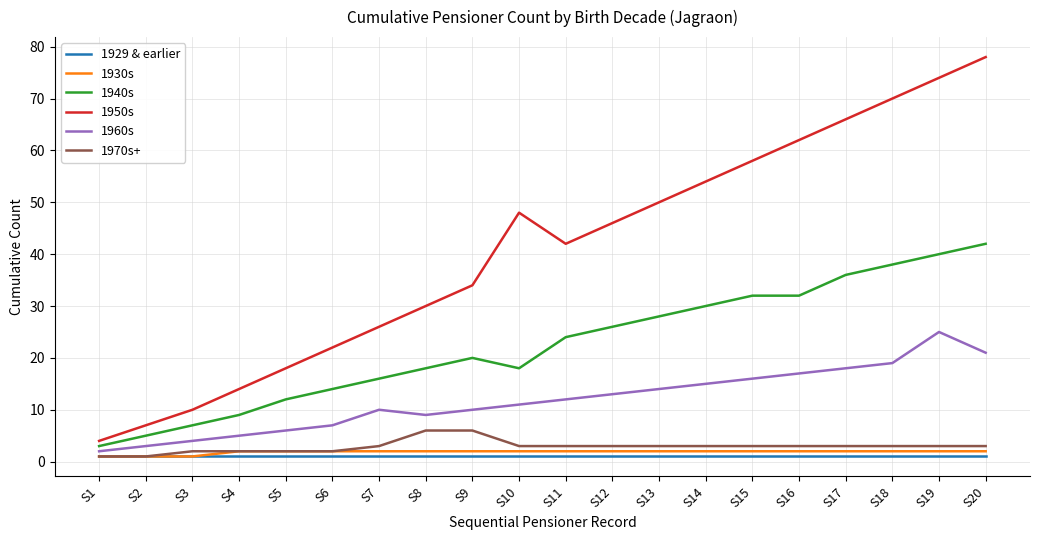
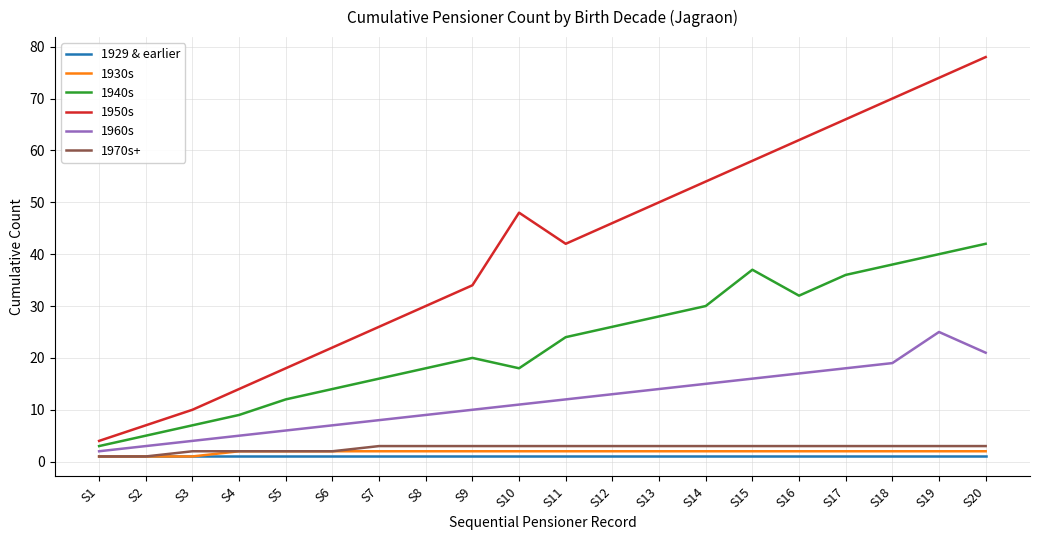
  {
    "1929 & earlier": {
      "S4": 1,
      "S5": 1,
      "S6": 1,
      "S7": 1,
      "S8": 1,
      "S9": 1,
      "S10": 1,
      "S11": 1,
      "S12": 1,
      "S13": 1,
      "S14": 1,
      "S15": 1,
      "S16": 1,
      "S17": 1,
      "S18": 1,
      "S19": 1,
      "S20": 1
    },
    "1930s": {
      "S7": 2,
      "S8": 2,
      "S9": 2,
      "S10": 2,
      "S11": 2,
      "S12": 2,
      "S13": 2,
      "S14": 2,
      "S15": 2,
      "S16": 2,
      "S17": 2,
      "S18": 2,
      "S19": 2,
      "S20": 2
    },
    "1940s": {
      "S1": 3,
      "S2": 5,
      "S3": 7,
      "S4": 9,
      "S5": 12,
      "S6": 14,
      "S7": 16,
      "S8": 18,
      "S9": 20,
      "S10": 18,
      "S11": 24,
      "S12": 26,
      "S13": 28,
      "S14": 30,
-     "S15": 32,
+     "S15": 37,
      "S16": 32,
      "S17": 36,
      "S18": 38,
      "S19": 40,
      "S20": 42
    },
    "1950s": {
      "S1": 4,
      "S2": 7,
      "S3": 10,
      "S4": 14,
      "S5": 18,
      "S6": 22,
      "S7": 26,
      "S8": 30,
      "S9": 34,
      "S10": 48,
      "S11": 42,
      "S12": 46,
      "S13": 50,
      "S14": 54,
      "S15": 58,
      "S16": 62,
      "S17": 66,
      "S18": 70,
      "S19": 74,
      "S20": 78
    },
    "1960s": {
      "S1": 2,
      "S2": 3,
      "S3": 4,
      "S4": 5,
      "S5": 6,
      "S6": 7,
-     "S7": 10,
+     "S7": 8,
      "S8": 9,
      "S9": 10,
      "S10": 11,
      "S11": 12,
      "S12": 13,
      "S13": 14,
      "S14": 15,
      "S15": 16,
      "S16": 17,
      "S17": 18,
      "S18": 19,
      "S19": 25,
      "S20": 21
    },
    "1970s+": {
      "S3": 2,
      "S7": 3,
-     "S8": 6,
-     "S9": 6,
+     "S8": 3,
+     "S9": 3,
      "S10": 3,
      "S11": 3,
      "S12": 3,
      "S13": 3,
      "S14": 3,
      "S15": 3,
      "S16": 3,
      "S17": 3,
      "S18": 3,
      "S19": 3,
      "S20": 3
    }
  }
